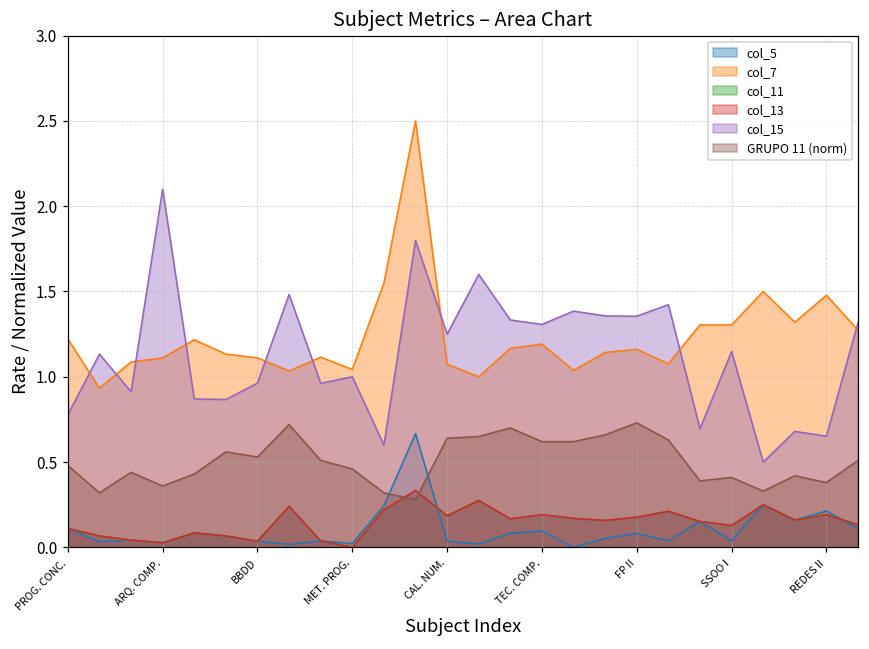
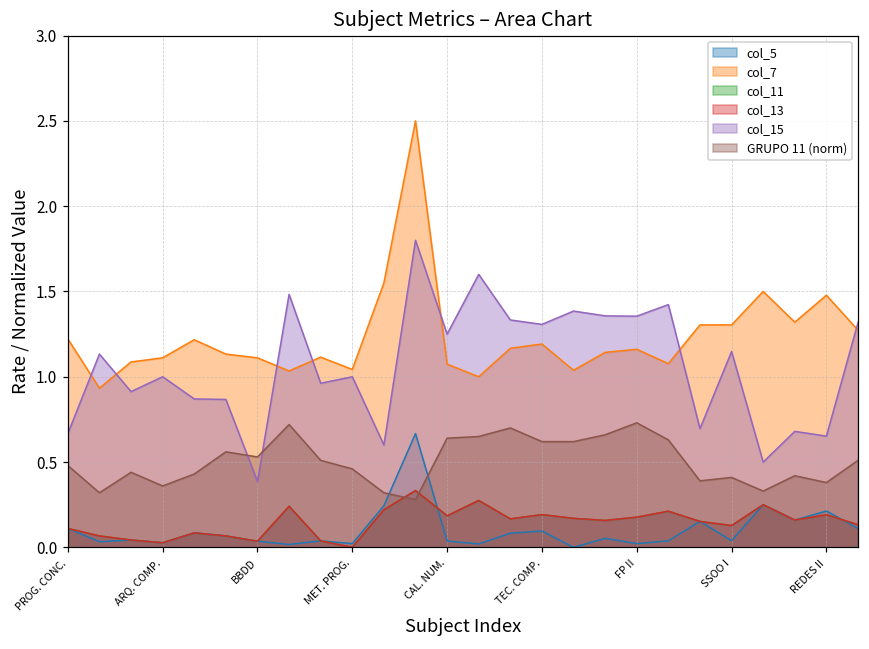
  {
    "col_5": {
      "MET. PROG.": 0.02,
      "CAL. NUM.": 0.04,
      "TEC. COMP.": 0.10,
-     "FP II": 0.08,
+     "FP II": 0.02,
      "SSOO I": 0.04,
      "REDES II": 0.21
    },
    "col_15": {
-     "PROG. CONC.": 0.78,
-     "ARQ. COMP.": 2.1,
-     "BBDD": 0.96,
+     "PROG. CONC.": 0.67,
+     "ARQ. COMP.": 1.0,
+     "BBDD": 0.39,
      "MET. PROG.": 1.00,
      "CAL. NUM.": 1.25,
      "TEC. COMP.": 1.31,
      "FP II": 1.36,
      "SSOO I": 1.15,
      "REDES II": 0.65
    }
  }
